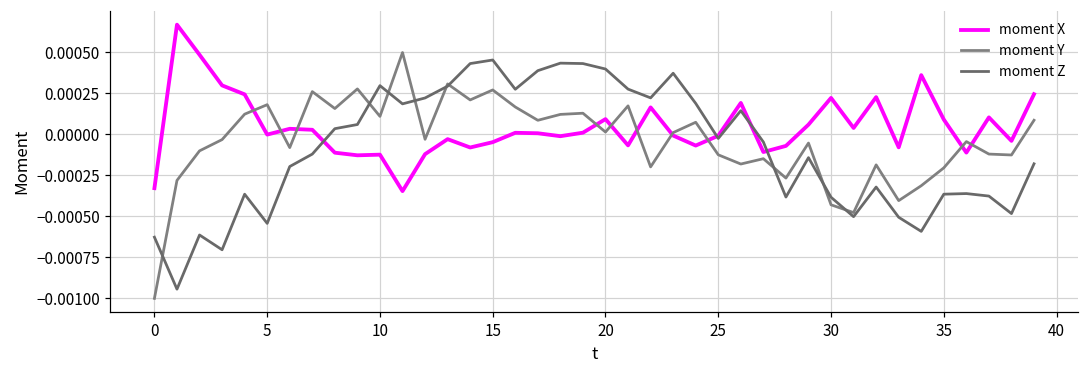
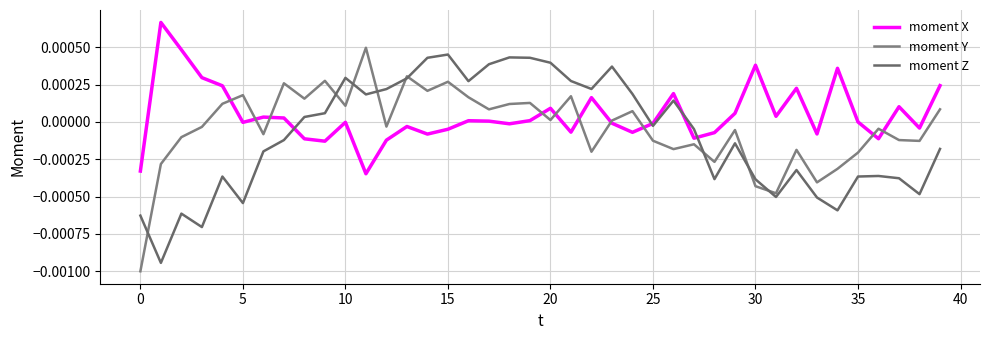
  {
    "moment X": {
      "0": -0.00033,
      "5": 0.00000,
-     "10": -0.00012,
+     "10": 0.00000,
      "15": -0.00005,
      "20": 0.00009,
-     "30": 0.00022,
-     "35": 0.0001
+     "30": 0.00038,
+     "35": 0.0000
    }
  }
